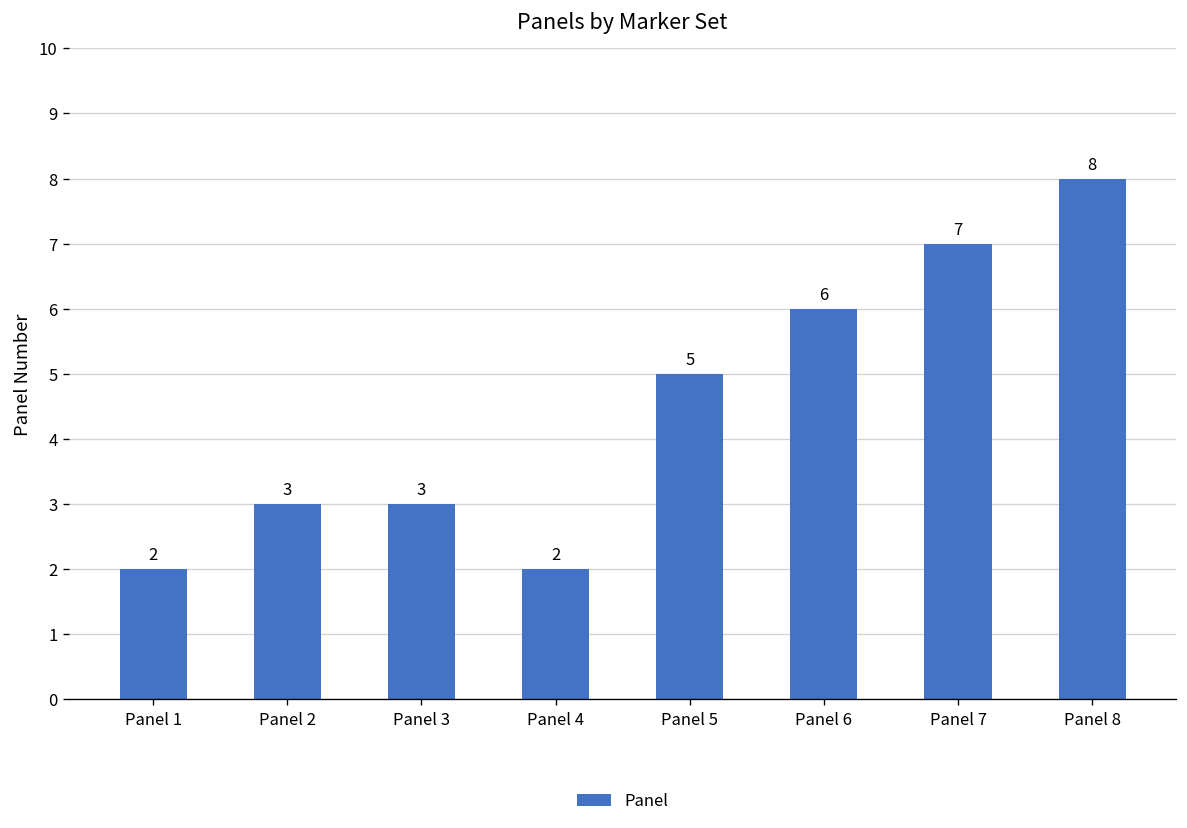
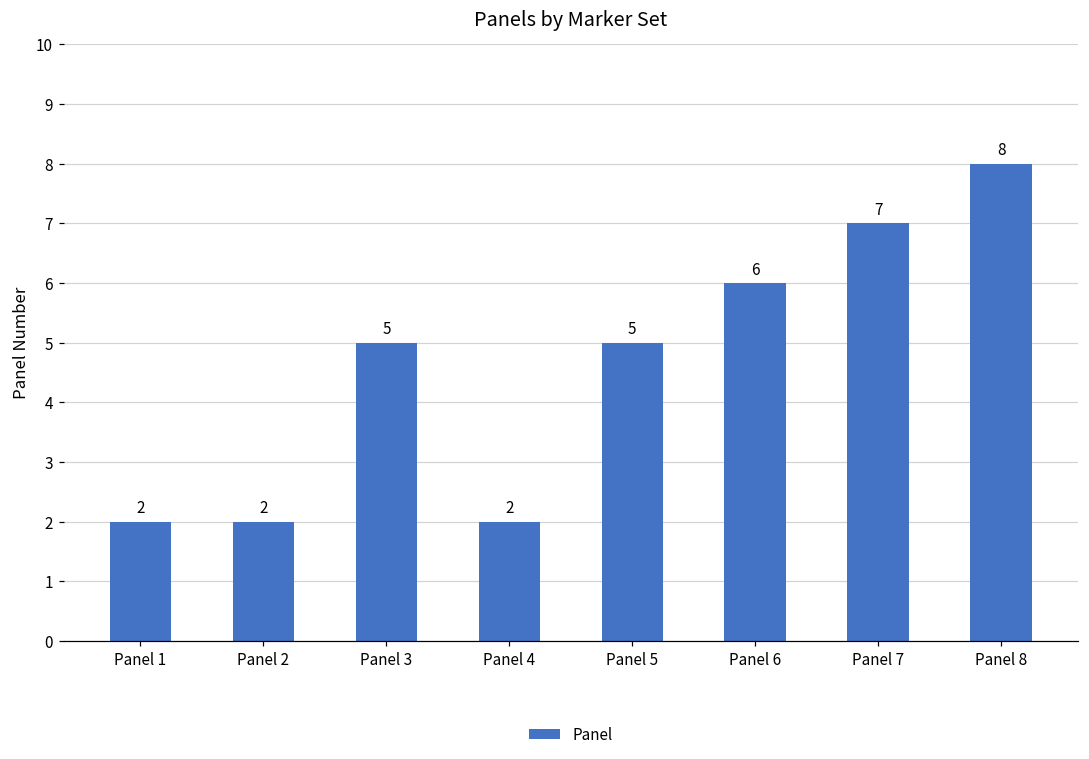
  {
    "Panel 1": 2,
-   "Panel 2": 3,
-   "Panel 3": 3,
+   "Panel 2": 2,
+   "Panel 3": 5,
    "Panel 4": 2,
    "Panel 5": 5,
    "Panel 6": 6,
    "Panel 7": 7,
    "Panel 8": 8
  }
